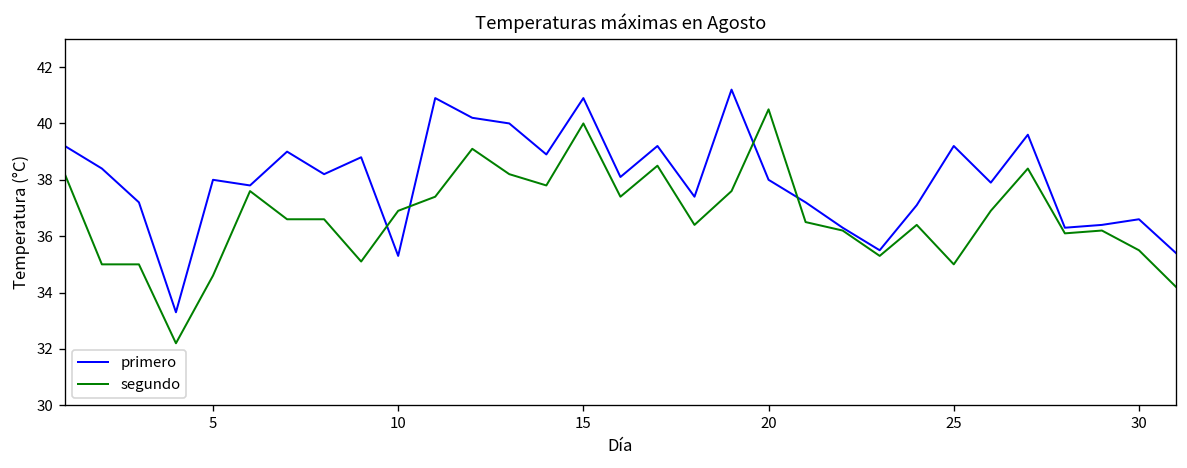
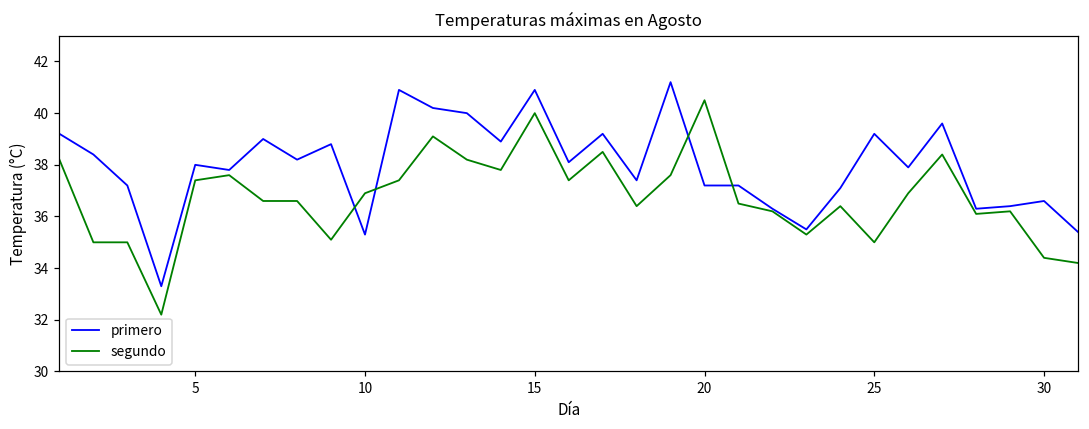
  {
    "primero": {
      "5": 38.0,
      "10": 35.3,
      "15": 40.9,
-     "20": 38.0,
+     "20": 37.2,
      "25": 39.2,
      "30": 36.6
    },
    "segundo": {
-     "5": 34.6,
+     "5": 37.4,
      "10": 36.9,
      "15": 40.0,
      "20": 40.5,
      "25": 35.0,
-     "30": 35.5
+     "30": 34.4
    }
  }
